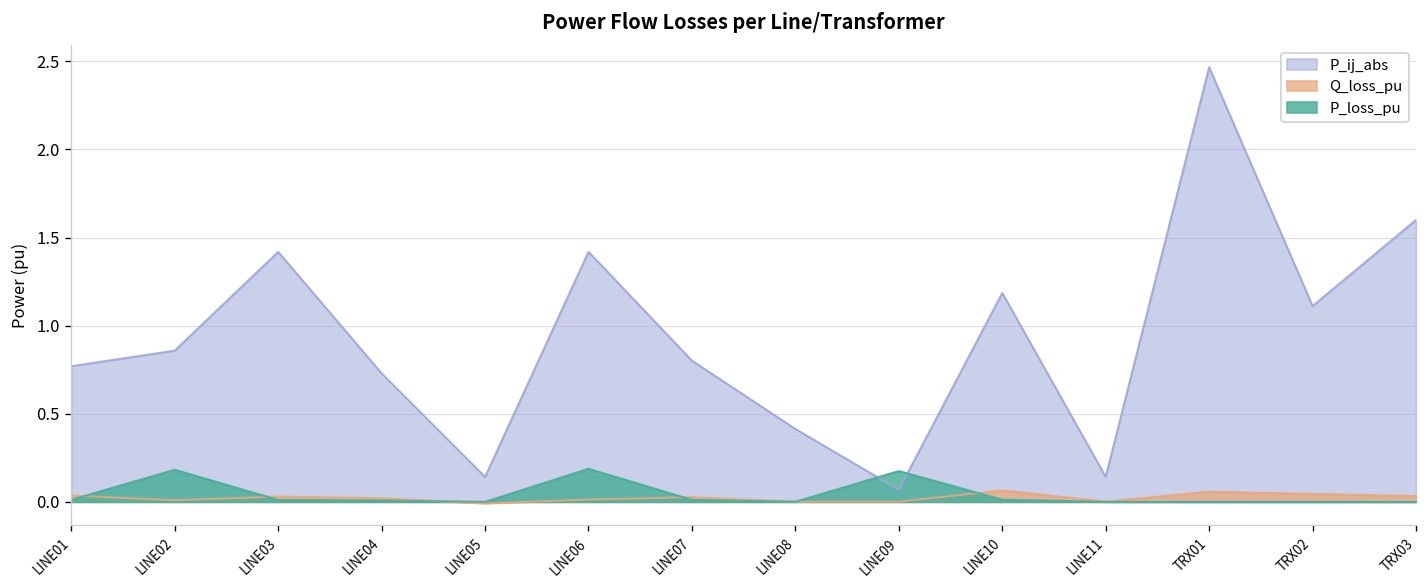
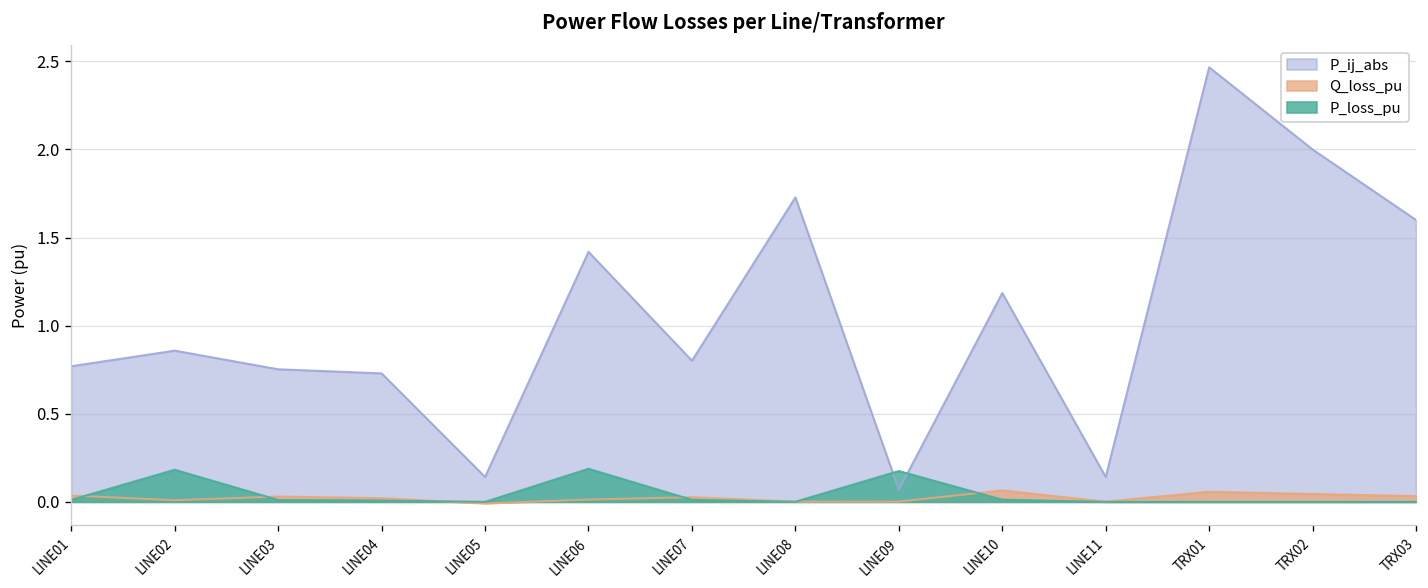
  {
    "P_ij_abs": {
      "LINE01": 0.77,
      "LINE02": 0.86,
-     "LINE03": 1.42,
+     "LINE03": 0.75,
      "LINE04": 0.73,
      "LINE05": 0.14,
      "LINE06": 1.42,
      "LINE07": 0.80,
-     "LINE08": 0.41,
+     "LINE08": 1.73,
      "LINE09": 0.07,
      "LINE10": 1.19,
      "LINE11": 0.14,
      "TRX01": 2.47,
-     "TRX02": 1.11,
+     "TRX02": 2.00,
      "TRX03": 1.60
    },
    "P_loss_pu": {
      "LINE01": 0.01,
      "LINE02": 0.18,
      "LINE03": 0.01,
      "LINE06": 0.19,
      "LINE09": 0.18,
      "LINE10": 0.01,
      "TRX01": 0.00,
      "TRX02": 0.00,
      "TRX03": 0.00
    }
  }
